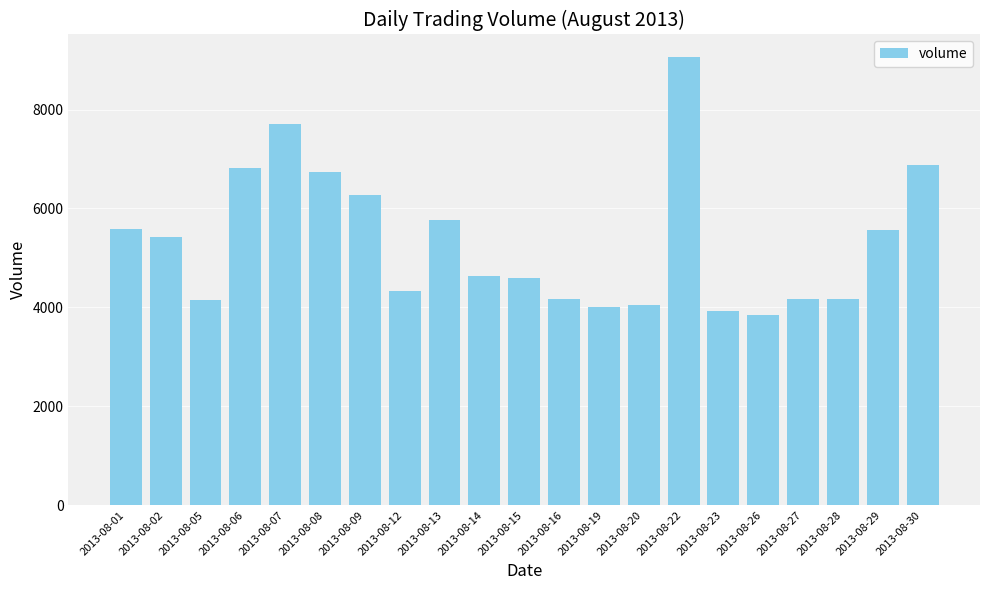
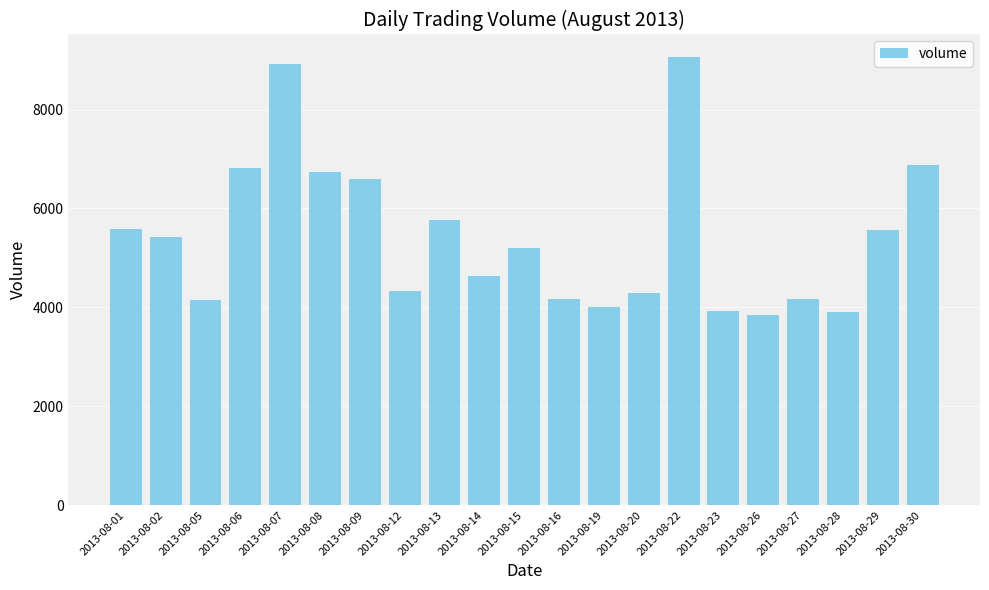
  {
    "2013-08-01": 5600,
    "2013-08-02": 5400,
    "2013-08-05": 4200,
    "2013-08-06": 6800,
-   "2013-08-07": 7700,
+   "2013-08-07": 8900,
    "2013-08-08": 6700,
-   "2013-08-09": 6300,
+   "2013-08-09": 6600,
    "2013-08-12": 4300,
    "2013-08-13": 5800,
    "2013-08-14": 4600,
-   "2013-08-15": 4600,
+   "2013-08-15": 5200,
    "2013-08-16": 4200,
    "2013-08-19": 4000,
-   "2013-08-20": 4000,
+   "2013-08-20": 4300,
    "2013-08-22": 9100,
    "2013-08-23": 3900,
    "2013-08-26": 3900,
    "2013-08-27": 4200,
-   "2013-08-28": 4200,
+   "2013-08-28": 3900,
    "2013-08-29": 5600,
    "2013-08-30": 6900
  }
